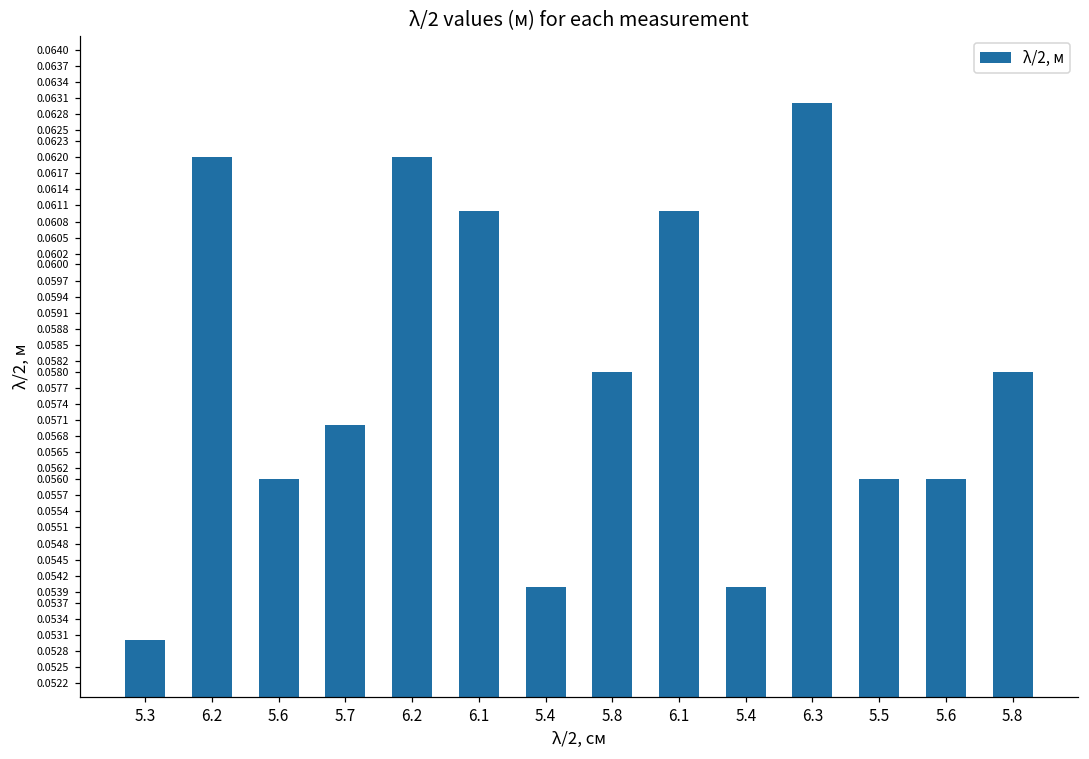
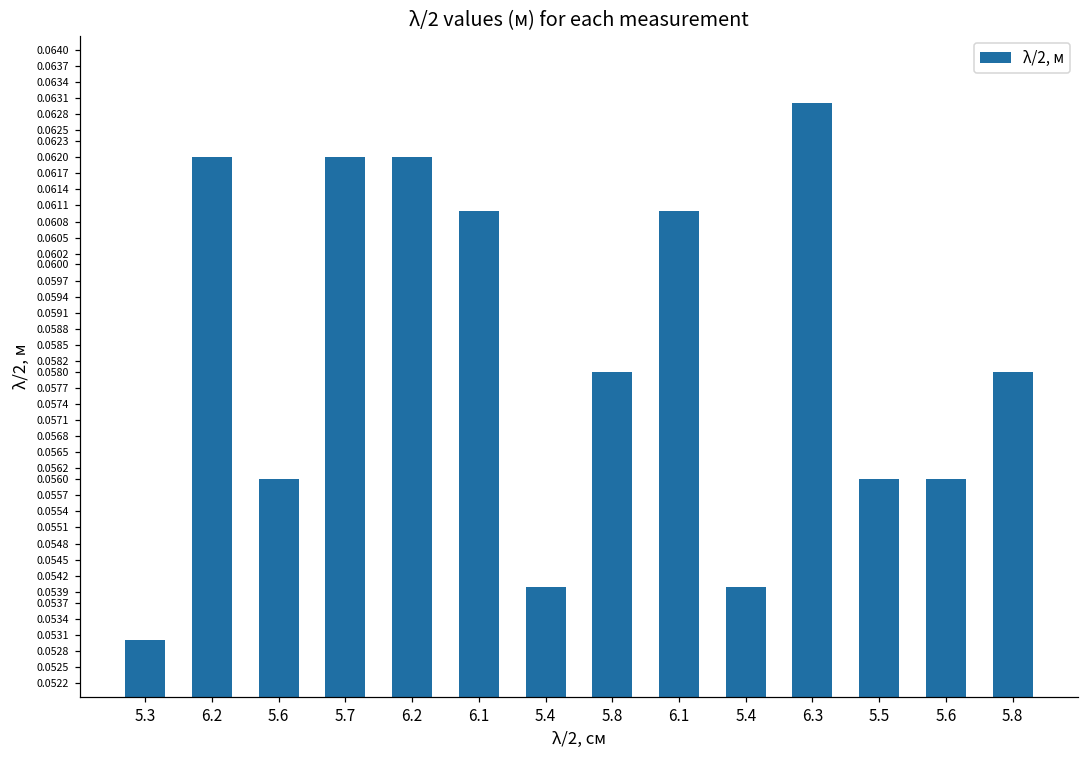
  {
    "5.3": 0.053,
-   "5.7": 0.057,
+   "5.7": 0.062,
    "6.3": 0.063,
    "5.5": 0.056
  }
